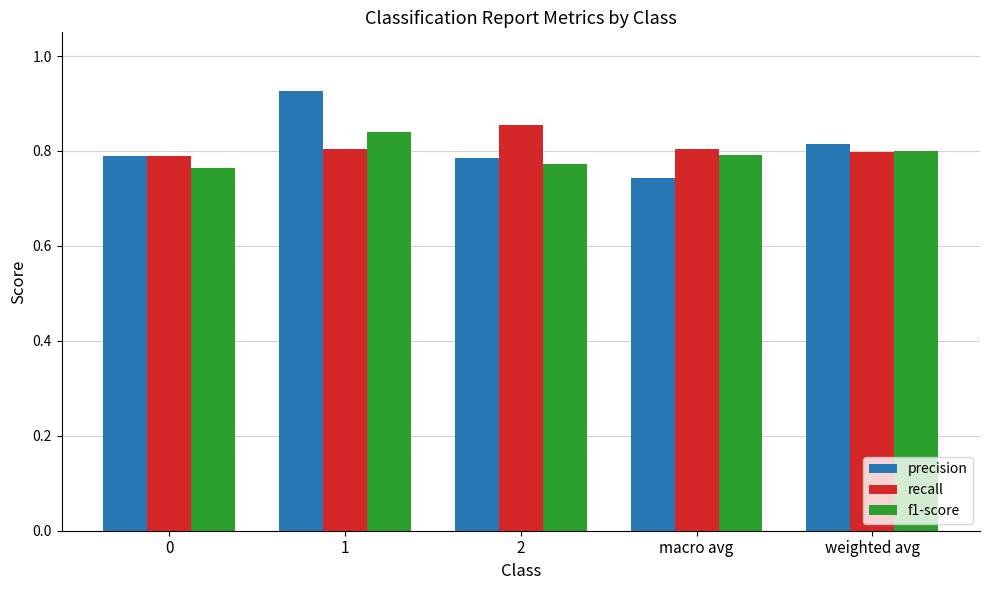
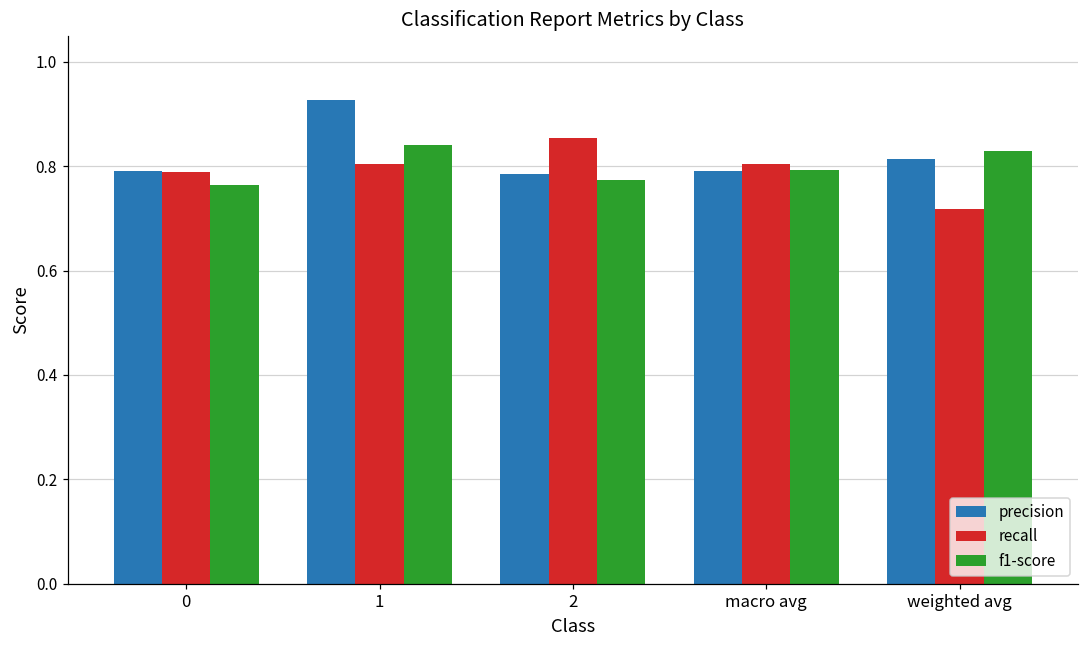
  {
    "precision": {
      "0": 0.79,
      "1": 0.93,
      "2": 0.78,
-     "macro avg": 0.74,
+     "macro avg": 0.79,
      "weighted avg": 0.81
    },
    "recall": {
      "0": 0.79,
      "1": 0.80,
      "2": 0.85,
      "macro avg": 0.80,
-     "weighted avg": 0.80
+     "weighted avg": 0.72
    },
    "f1-score": {
      "0": 0.76,
      "1": 0.84,
      "2": 0.77,
      "macro avg": 0.79,
-     "weighted avg": 0.80
+     "weighted avg": 0.83
    }
  }
